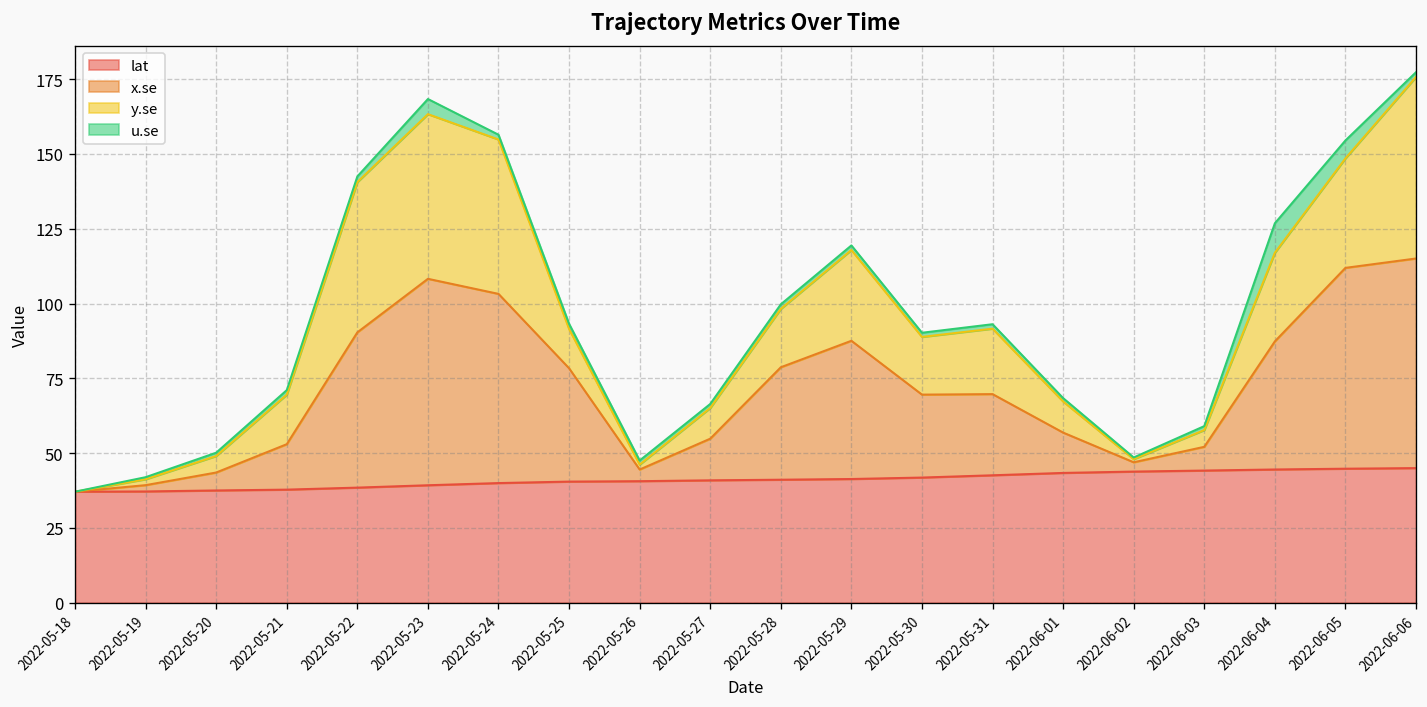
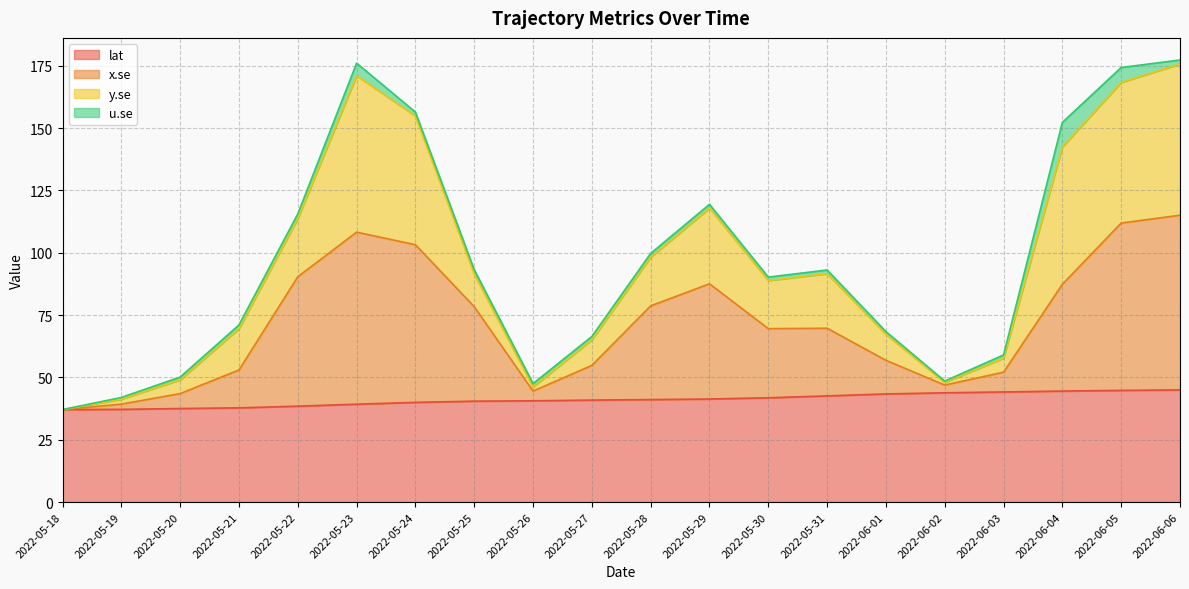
  {
    "y.se": {
      "2022-05-20": 6,
      "2022-05-21": 17,
-     "2022-05-22": 50,
-     "2022-05-23": 55,
+     "2022-05-22": 23,
+     "2022-05-23": 63,
      "2022-05-24": 52,
      "2022-05-25": 13,
      "2022-05-26": 2,
      "2022-05-27": 10,
      "2022-05-28": 20,
      "2022-05-29": 30,
      "2022-05-30": 19,
      "2022-05-31": 22,
      "2022-06-01": 10,
      "2022-06-03": 6,
-     "2022-06-04": 30,
-     "2022-06-05": 37,
+     "2022-06-04": 55,
+     "2022-06-05": 56,
      "2022-06-06": 61
    },
    "u.se": {
      "2022-05-20": 1,
      "2022-05-21": 2,
      "2022-05-22": 2,
      "2022-05-23": 5,
      "2022-05-24": 2,
      "2022-05-25": 2,
      "2022-05-26": 1,
      "2022-05-27": 1,
      "2022-05-28": 2,
      "2022-05-29": 2,
      "2022-05-30": 1,
      "2022-05-31": 1,
      "2022-06-01": 1,
      "2022-06-03": 1,
      "2022-06-04": 10,
      "2022-06-05": 6,
      "2022-06-06": 2
    }
  }
